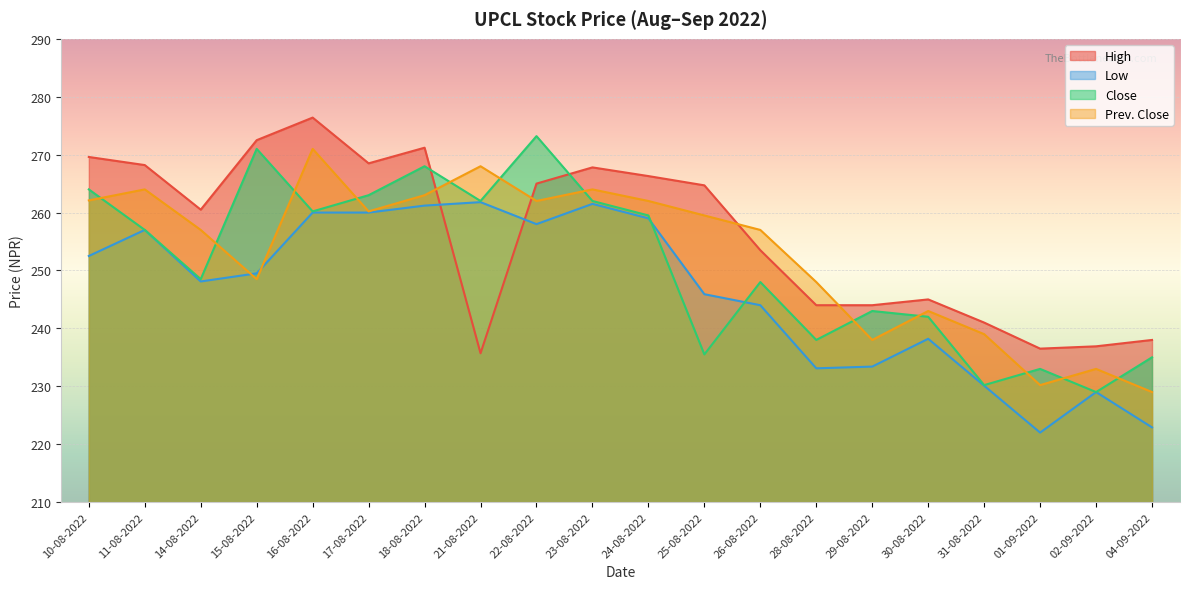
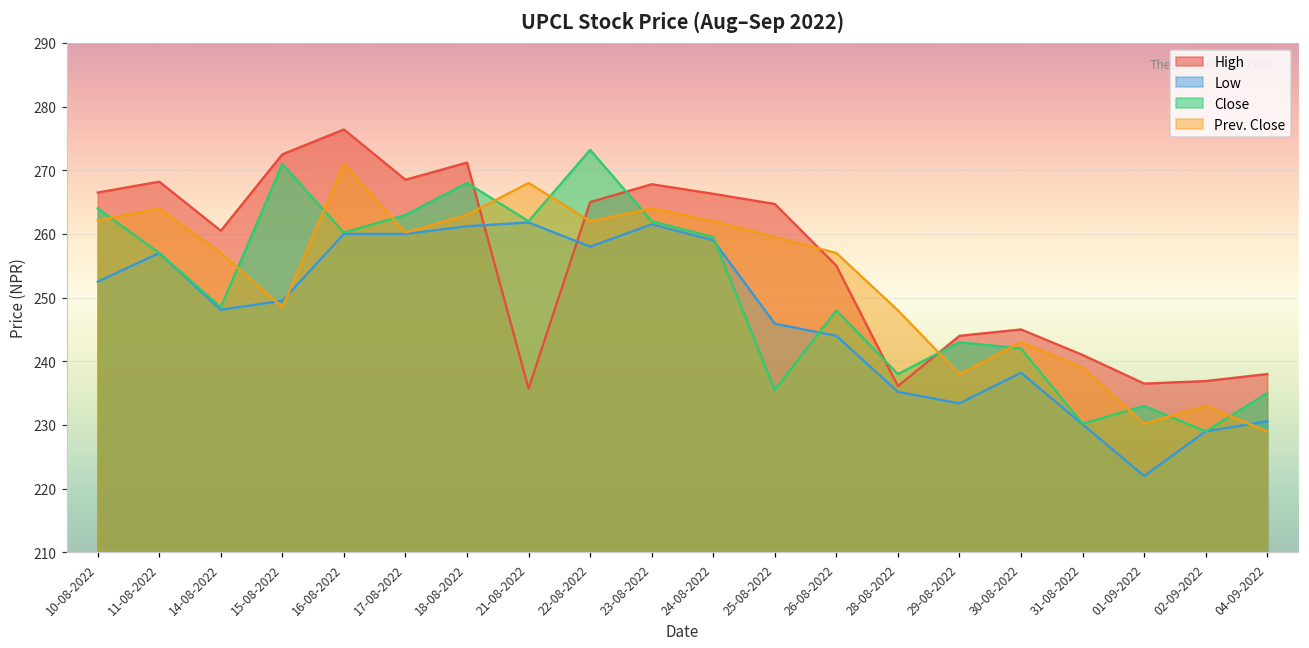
  {
    "High": {
-     "10-08-2022": 270,
+     "10-08-2022": 267,
      "11-08-2022": 268,
      "14-08-2022": 261,
      "15-08-2022": 273,
      "16-08-2022": 276,
      "17-08-2022": 269,
      "18-08-2022": 271,
      "21-08-2022": 236,
      "22-08-2022": 265,
      "23-08-2022": 268,
      "24-08-2022": 266,
      "25-08-2022": 265,
-     "26-08-2022": 254,
-     "28-08-2022": 244,
+     "26-08-2022": 255,
+     "28-08-2022": 236,
      "29-08-2022": 244,
      "30-08-2022": 245,
      "31-08-2022": 241,
      "01-09-2022": 237,
      "02-09-2022": 237,
      "04-09-2022": 238
    },
    "Low": {
      "10-08-2022": 253,
      "15-08-2022": 250,
      "18-08-2022": 261,
      "22-08-2022": 258,
      "23-08-2022": 262,
      "24-08-2022": 259,
      "25-08-2022": 246,
      "26-08-2022": 244,
-     "28-08-2022": 233,
+     "28-08-2022": 235,
      "29-08-2022": 233,
      "30-08-2022": 238,
      "01-09-2022": 222,
-     "04-09-2022": 223
+     "04-09-2022": 231
    },
    "Close": {
      "10-08-2022": 264,
      "15-08-2022": 271,
      "17-08-2022": 263,
      "18-08-2022": 268,
      "22-08-2022": 273,
      "23-08-2022": 262,
      "24-08-2022": 260,
      "25-08-2022": 236,
      "26-08-2022": 248,
      "28-08-2022": 238,
      "29-08-2022": 243,
      "30-08-2022": 242,
      "01-09-2022": 233,
      "04-09-2022": 235
    },
    "Prev. Close": {
      "10-08-2022": 262,
      "11-08-2022": 264,
      "14-08-2022": 257,
      "15-08-2022": 249,
      "16-08-2022": 271,
      "18-08-2022": 263,
      "21-08-2022": 268,
      "22-08-2022": 262,
      "23-08-2022": 264,
      "24-08-2022": 262,
      "25-08-2022": 260,
      "26-08-2022": 257,
      "28-08-2022": 248,
      "29-08-2022": 238,
      "30-08-2022": 243,
      "31-08-2022": 239,
      "01-09-2022": 230,
      "02-09-2022": 233,
      "04-09-2022": 229
    }
  }
